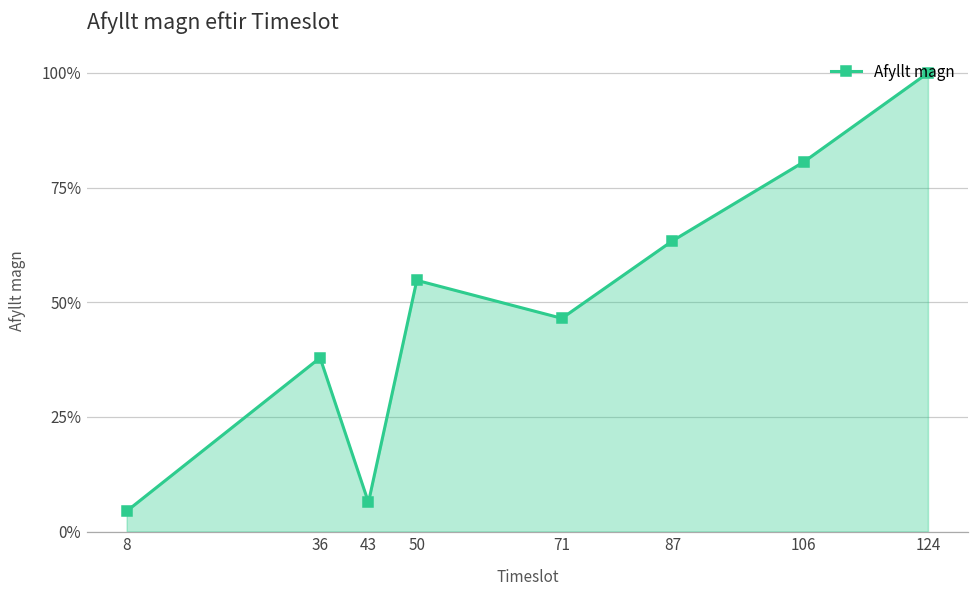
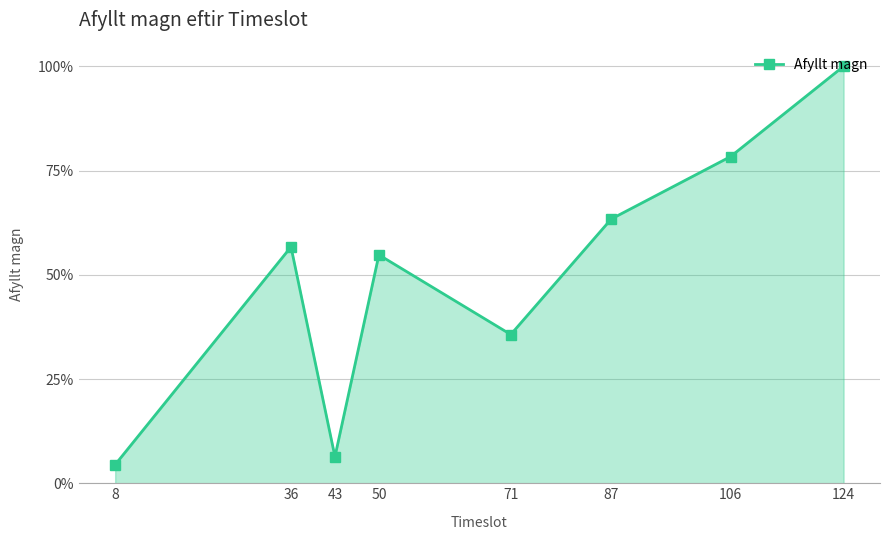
  {
    "8": "4%",
-   "36": "38%",
+   "36": "57%",
    "43": "6%",
    "50": "55%",
-   "71": "46%",
+   "71": "36%",
    "87": "63%",
-   "106": "81%",
+   "106": "78%",
    "124": "100%"
  }
